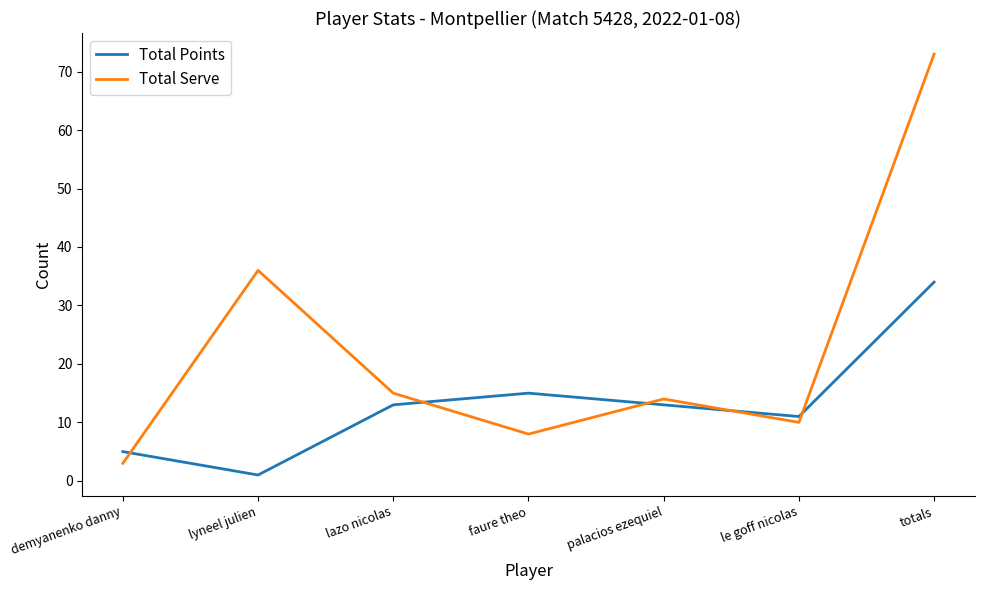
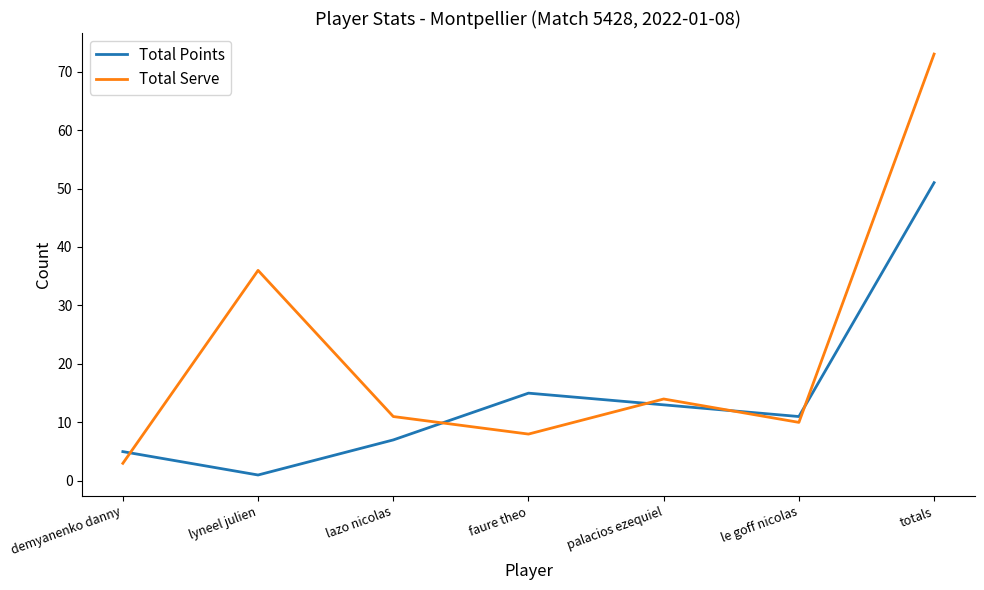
  {
    "Total Points": {
      "demyanenko danny": 5,
      "lyneel julien": 1,
-     "lazo nicolas": 13,
+     "lazo nicolas": 7,
      "faure theo": 15,
      "palacios ezequiel": 13,
      "le goff nicolas": 11,
-     "totals": 34
+     "totals": 51
    },
    "Total Serve": {
      "demyanenko danny": 3,
      "lyneel julien": 36,
-     "lazo nicolas": 15,
+     "lazo nicolas": 11,
      "faure theo": 8,
      "palacios ezequiel": 14,
      "le goff nicolas": 10,
      "totals": 73
    }
  }
